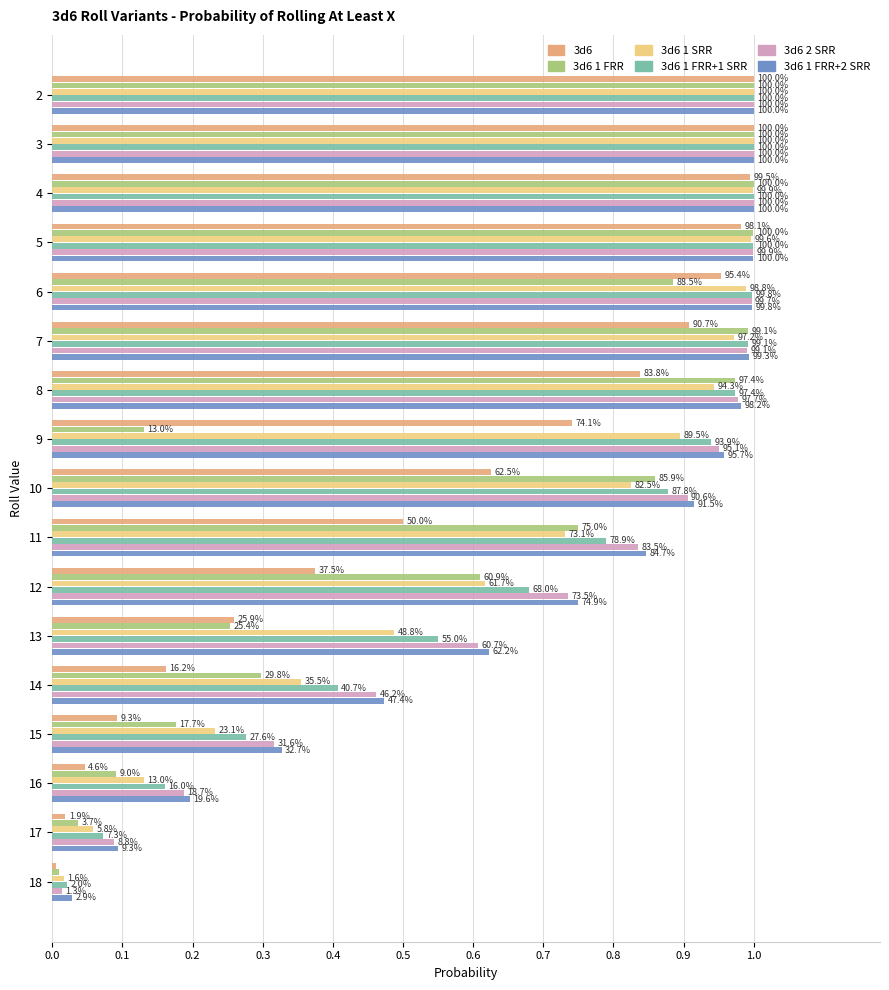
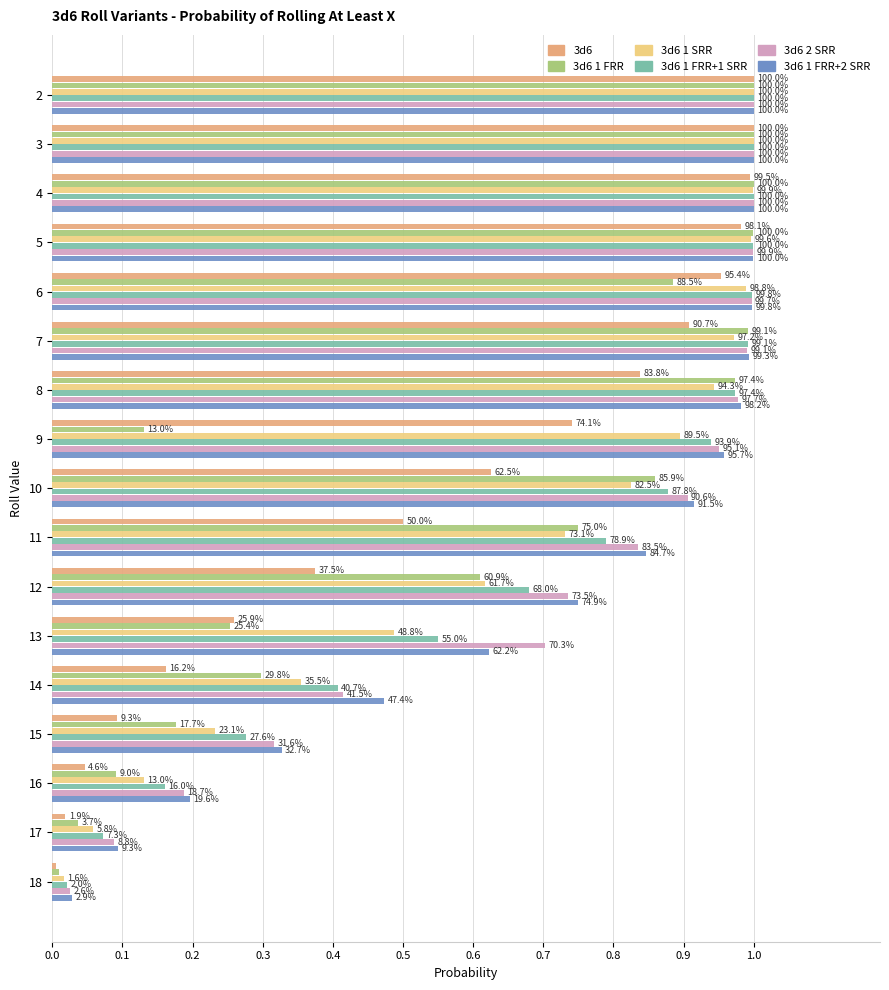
  {
    "3d6 1 FRR": {
      "6": "88.5%",
      "7": "99.1%",
      "8": "97.4%",
      "9": "13.0%",
      "10": "85.9%",
      "11": "75.0%",
      "14": "29.8%",
      "15": "17.7%",
      "16": "9.0%",
      "17": "3.7%"
    },
    "3d6 2 SRR": {
-     "13": "60.7%",
-     "14": "46.2%",
-     "18": "1.3%"
+     "13": "70.3%",
+     "14": "41.5%",
+     "18": "2.6%"
    }
  }
